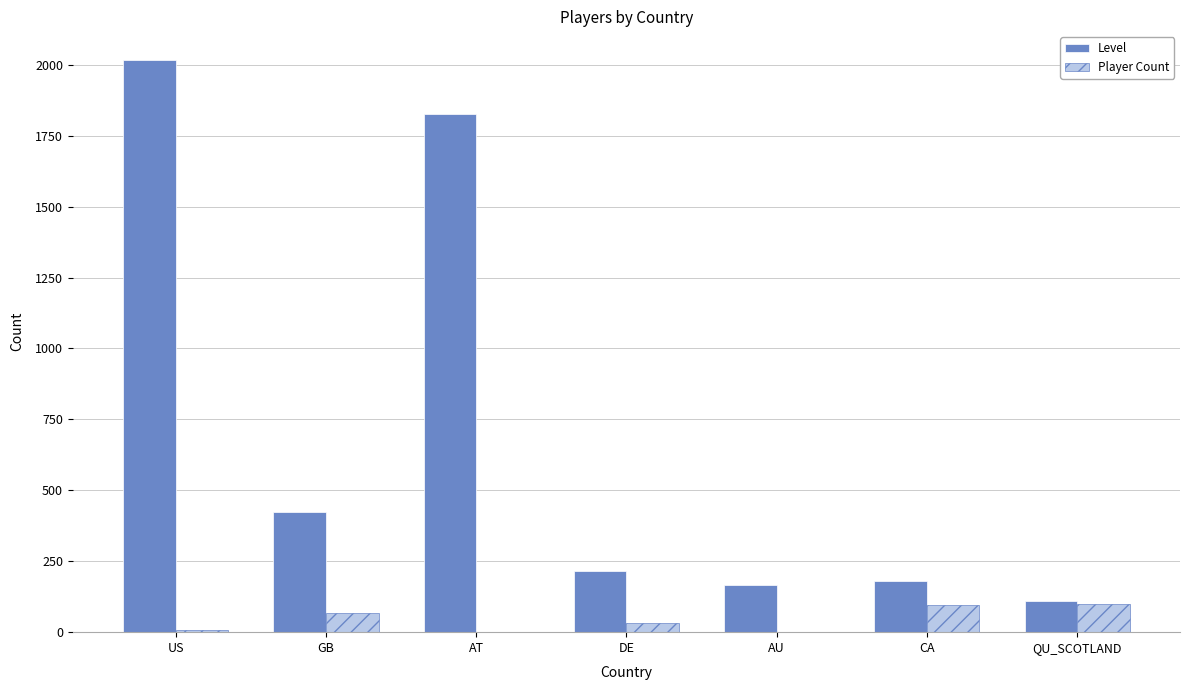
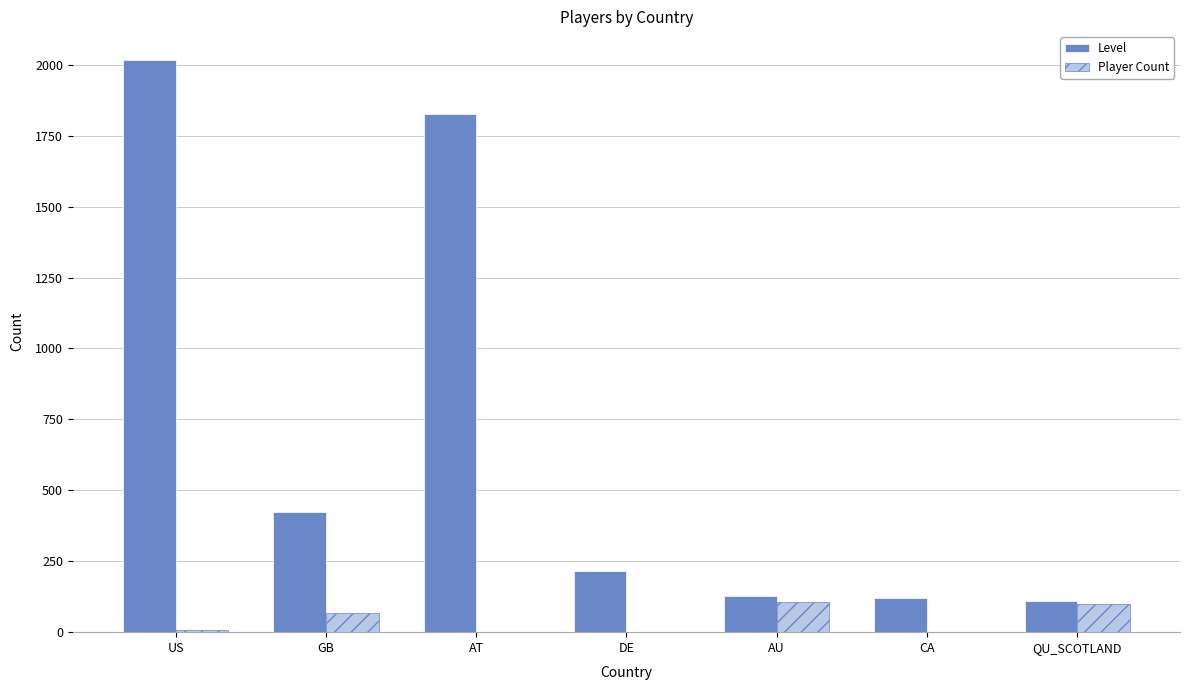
  {
    "Level": {
      "US": 2020,
      "GB": 420,
      "AT": 1830,
      "DE": 210,
-     "AU": 170,
-     "CA": 180,
+     "AU": 130,
+     "CA": 120,
      "QU_SCOTLAND": 110
    },
    "Player Count": {
      "US": 10,
      "GB": 70,
-     "DE": 30,
-     "AU": 0,
-     "CA": 100,
+     "DE": 0,
+     "AU": 110,
+     "CA": 0,
      "QU_SCOTLAND": 100
    }
  }
